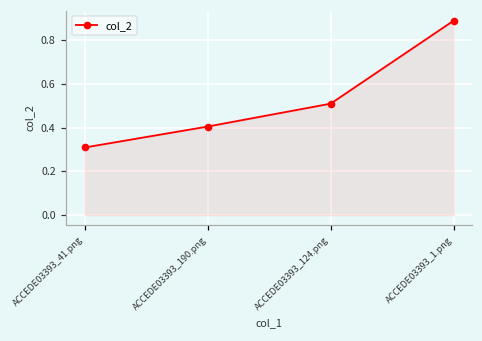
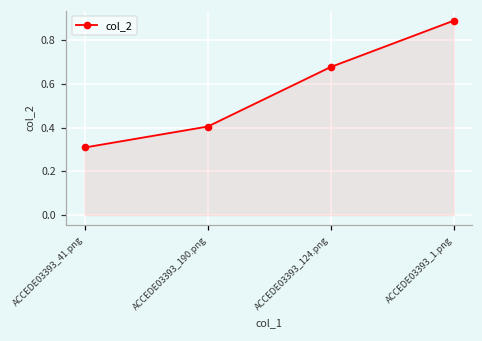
  {
    "ACCEDE03393_41.png": 0.31,
    "ACCEDE03393_190.png": 0.41,
-   "ACCEDE03393_124.png": 0.51,
+   "ACCEDE03393_124.png": 0.68,
    "ACCEDE03393_1.png": 0.89
  }
